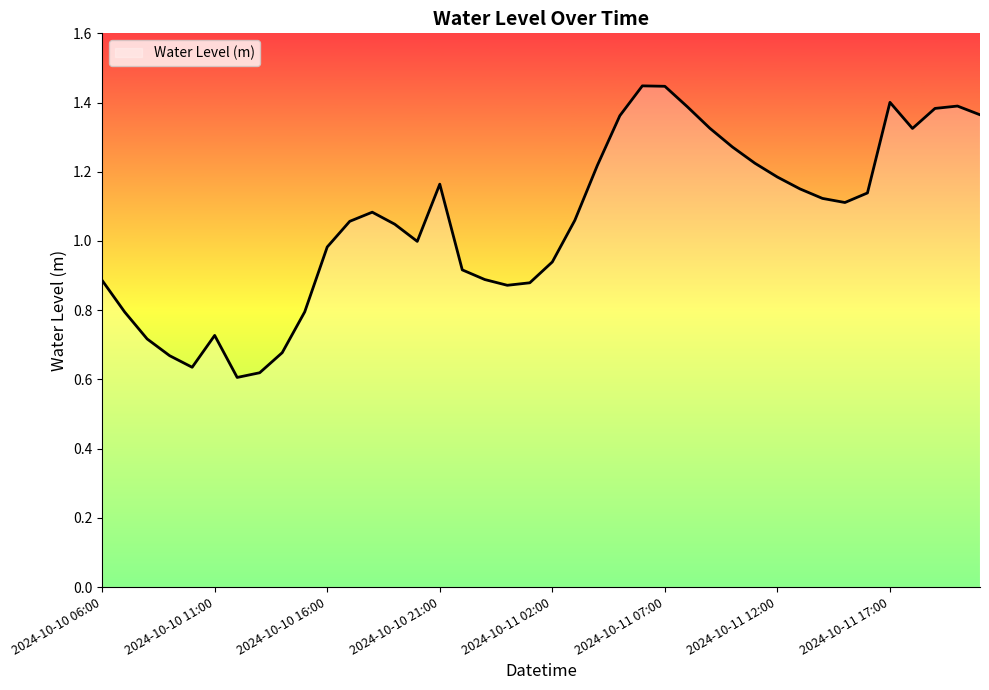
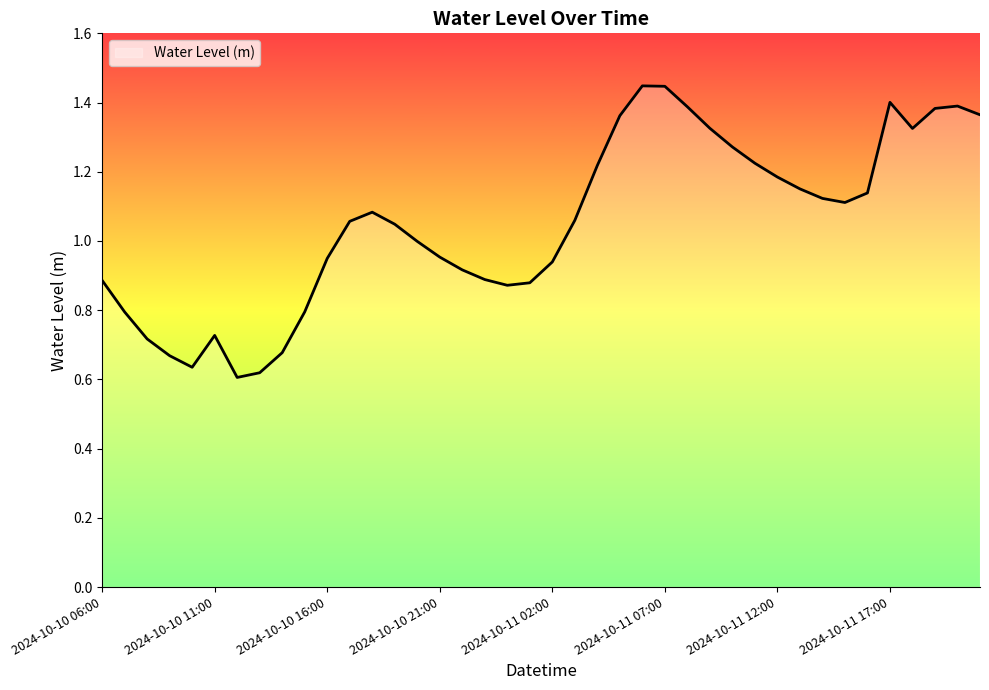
  {
    "2024-10-10 06:00": 0.89,
    "2024-10-10 11:00": 0.73,
-   "2024-10-10 16:00": 0.98,
-   "2024-10-10 21:00": 1.16,
+   "2024-10-10 16:00": 0.95,
+   "2024-10-10 21:00": 0.95,
    "2024-10-11 02:00": 0.94,
    "2024-10-11 07:00": 1.45,
    "2024-10-11 12:00": 1.18,
    "2024-10-11 17:00": 1.40
  }
